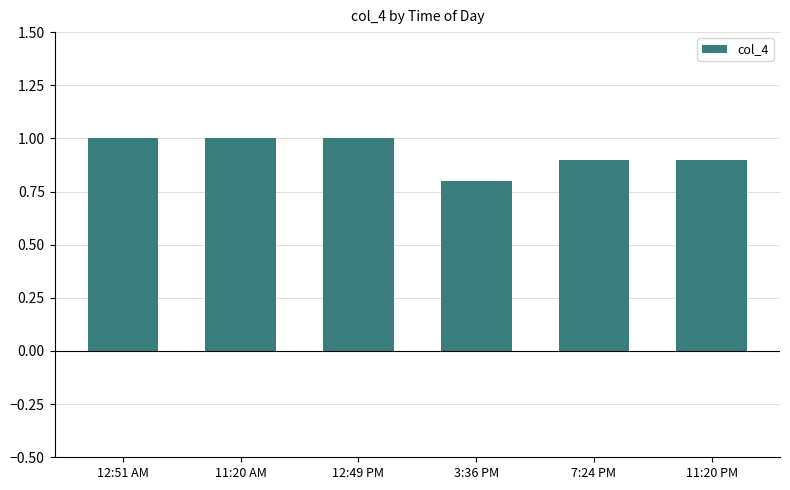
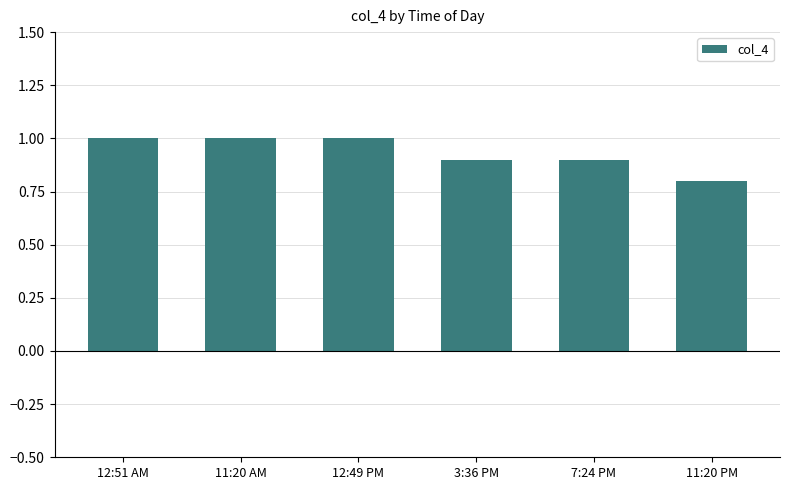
  {
    "12:51 AM": 1.0,
    "11:20 AM": 1.0,
    "12:49 PM": 1.0,
-   "3:36 PM": 0.8,
+   "3:36 PM": 0.9,
    "7:24 PM": 0.9,
-   "11:20 PM": 0.9
+   "11:20 PM": 0.8
  }
